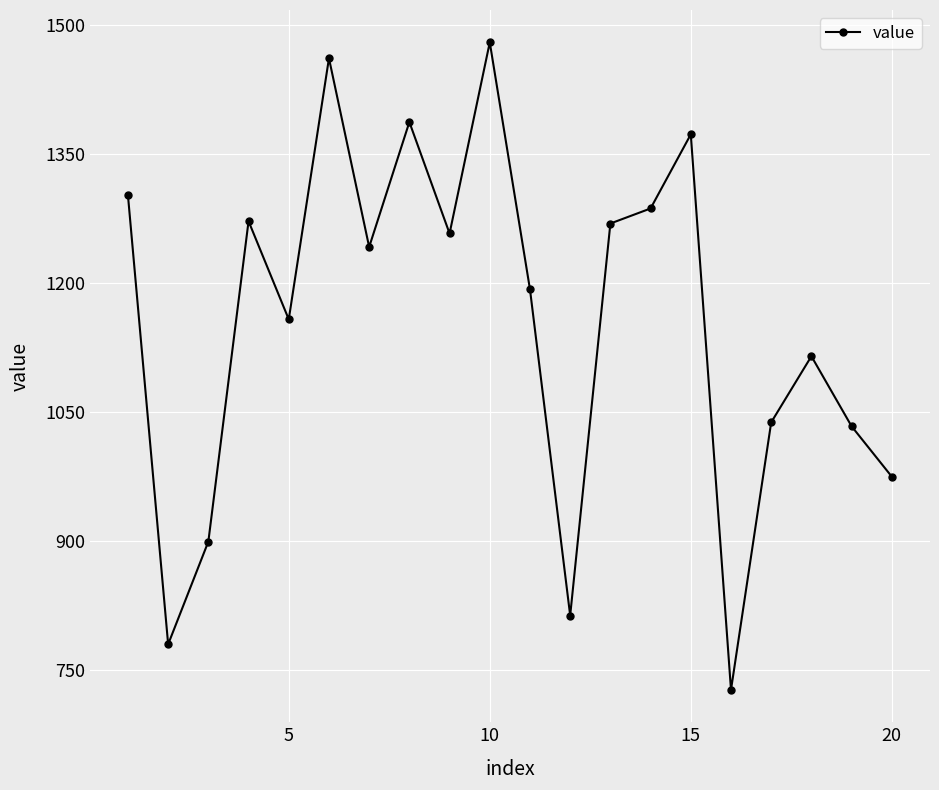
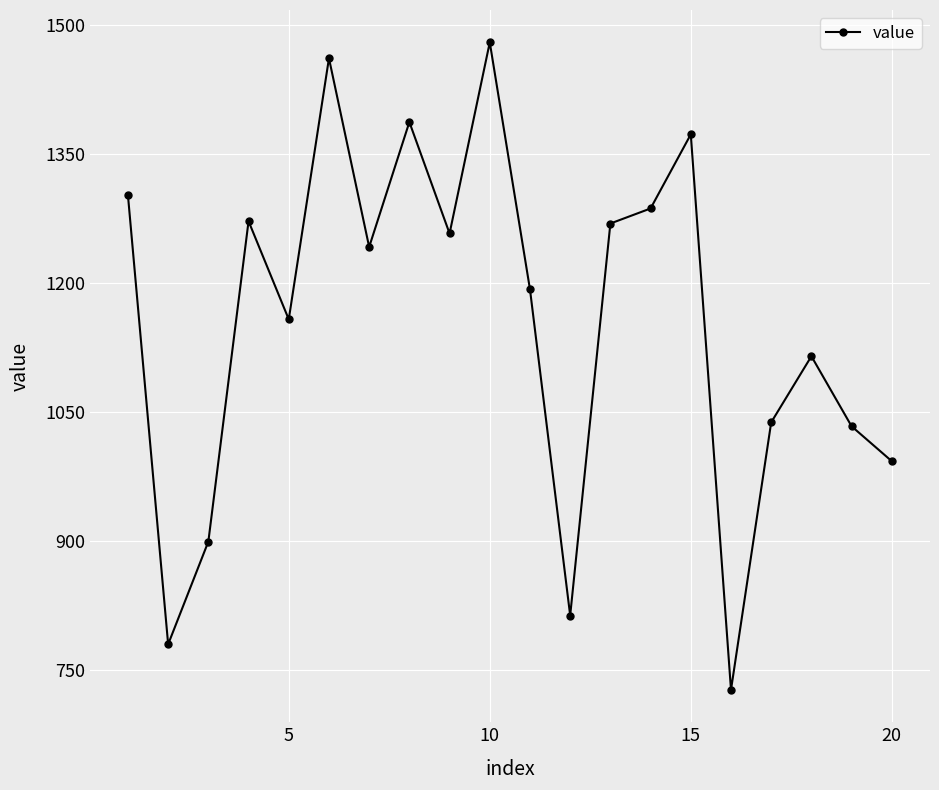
  {
    "5": 1160,
    "10": 1480,
    "15": 1370,
-   "20": 970
+   "20": 990
  }
